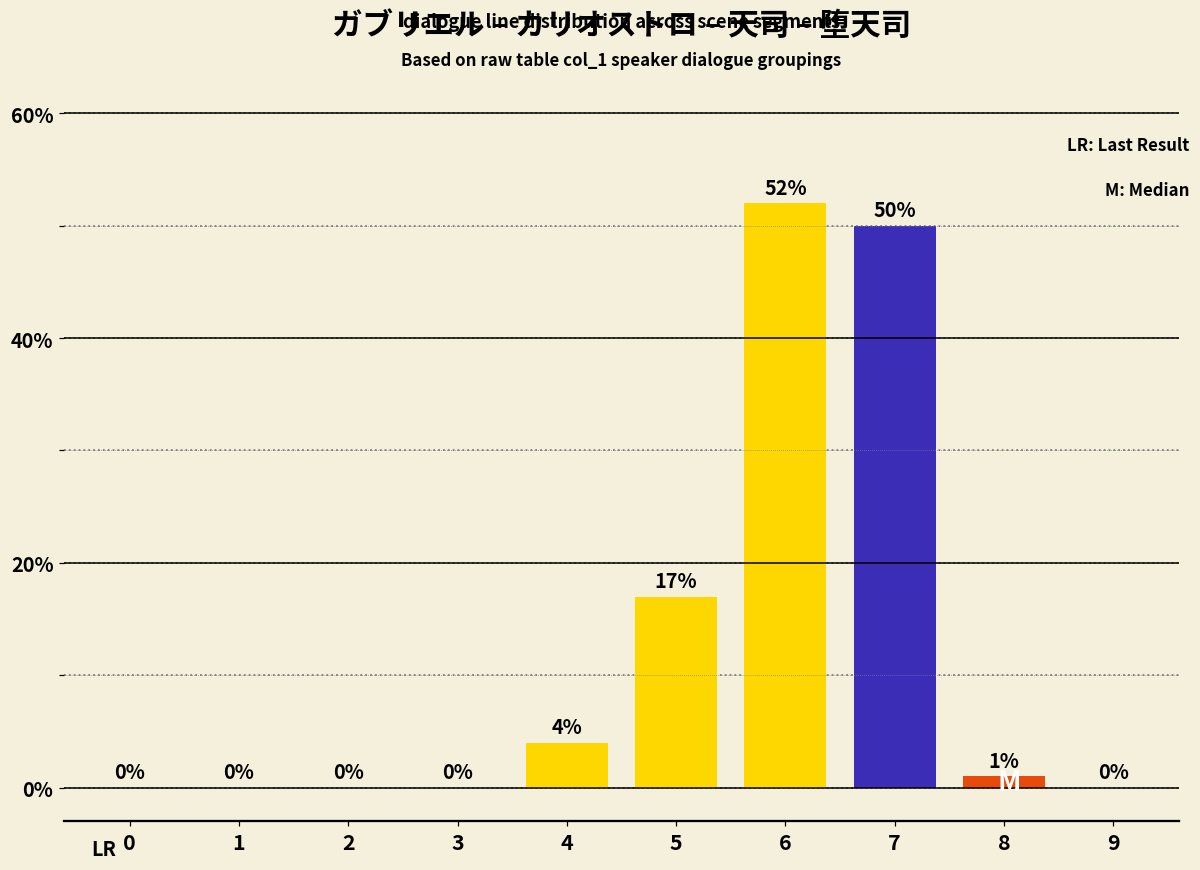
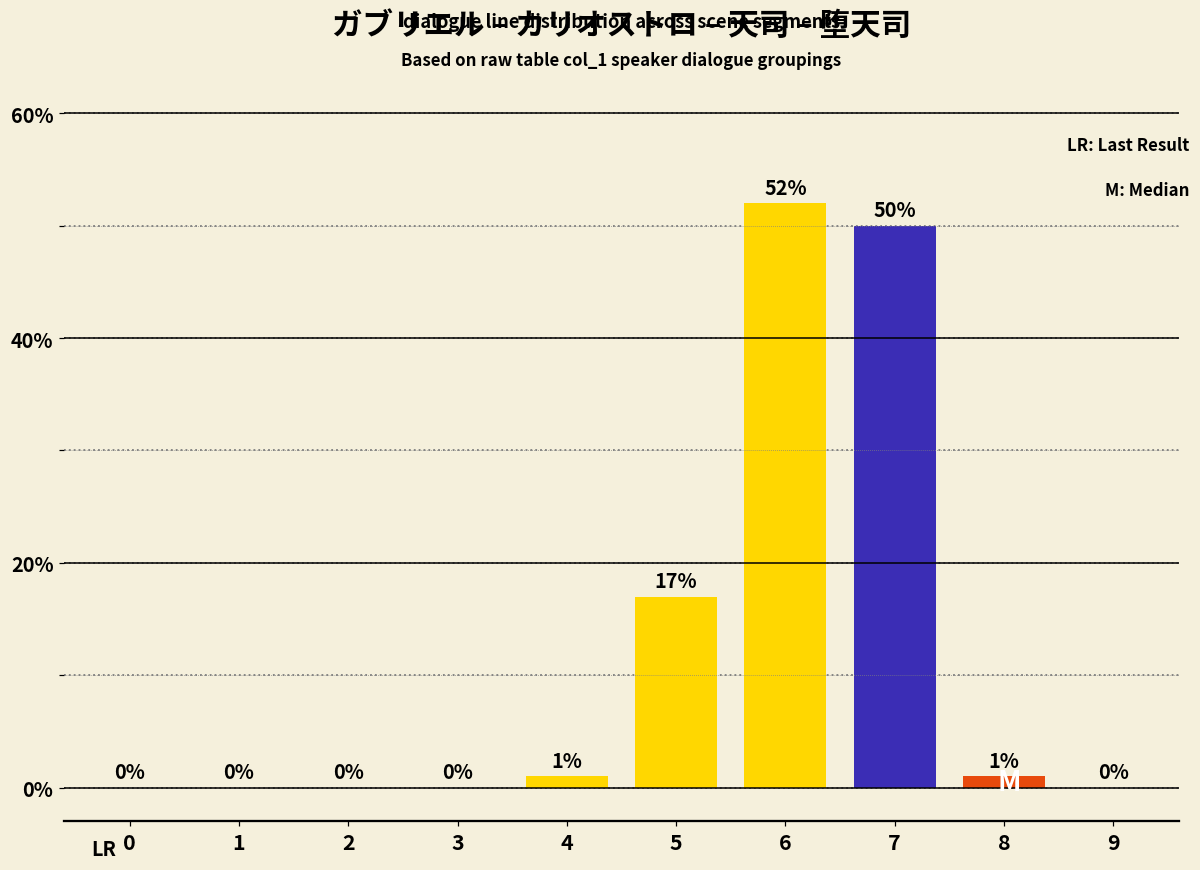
  {
    "0": "0%",
    "1": "0%",
    "2": "0%",
    "3": "0%",
-   "4": "4%",
+   "4": "1%",
    "5": "17%",
    "6": "52%",
    "7": "50%",
    "8": "1%",
    "9": "0%"
  }
